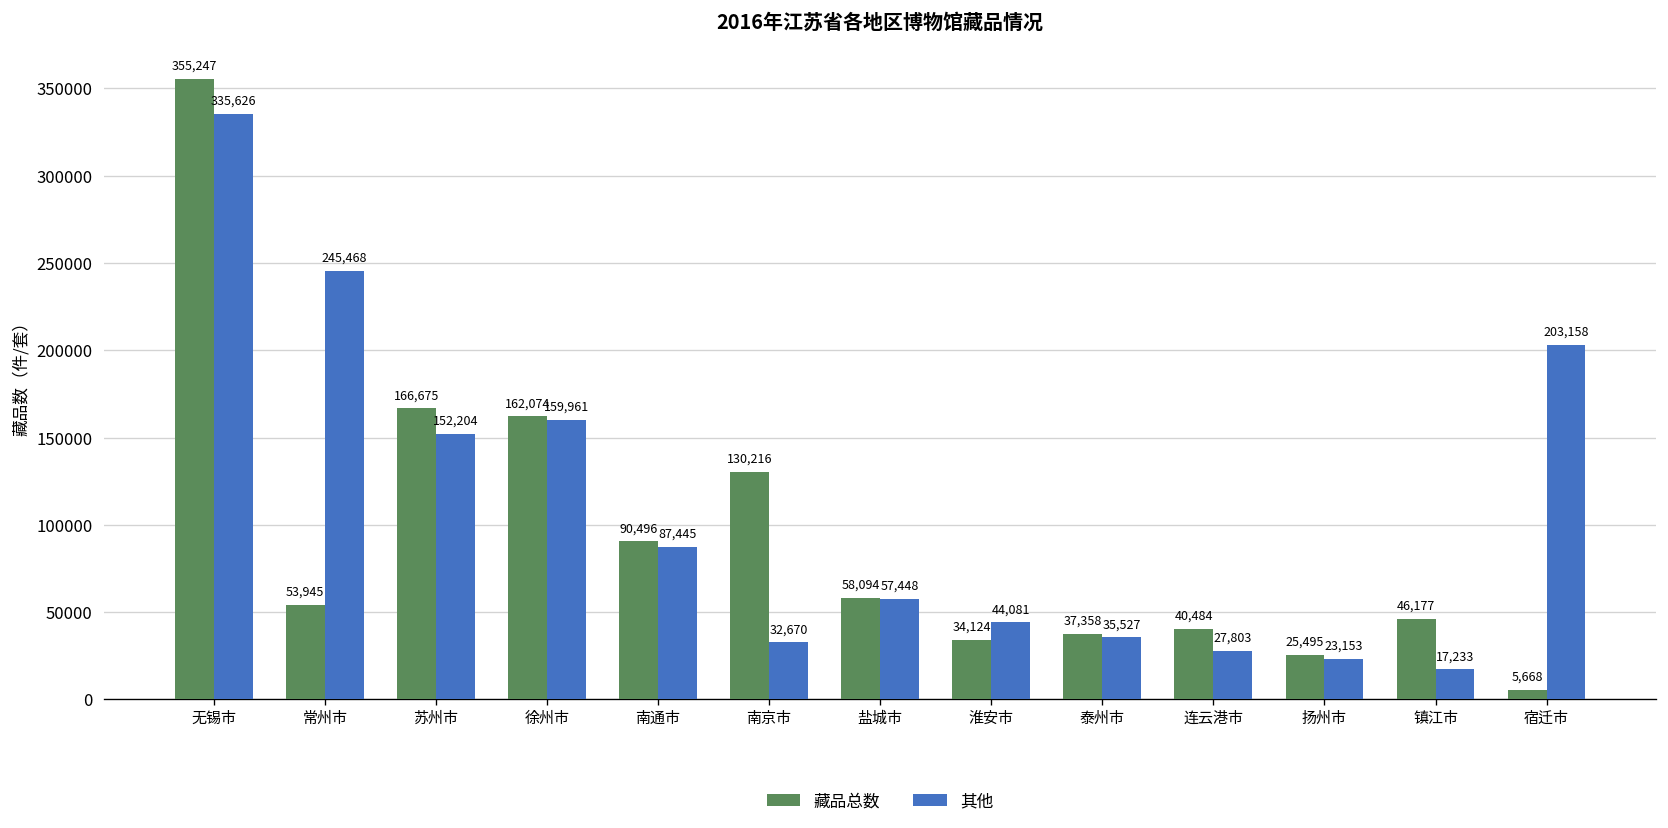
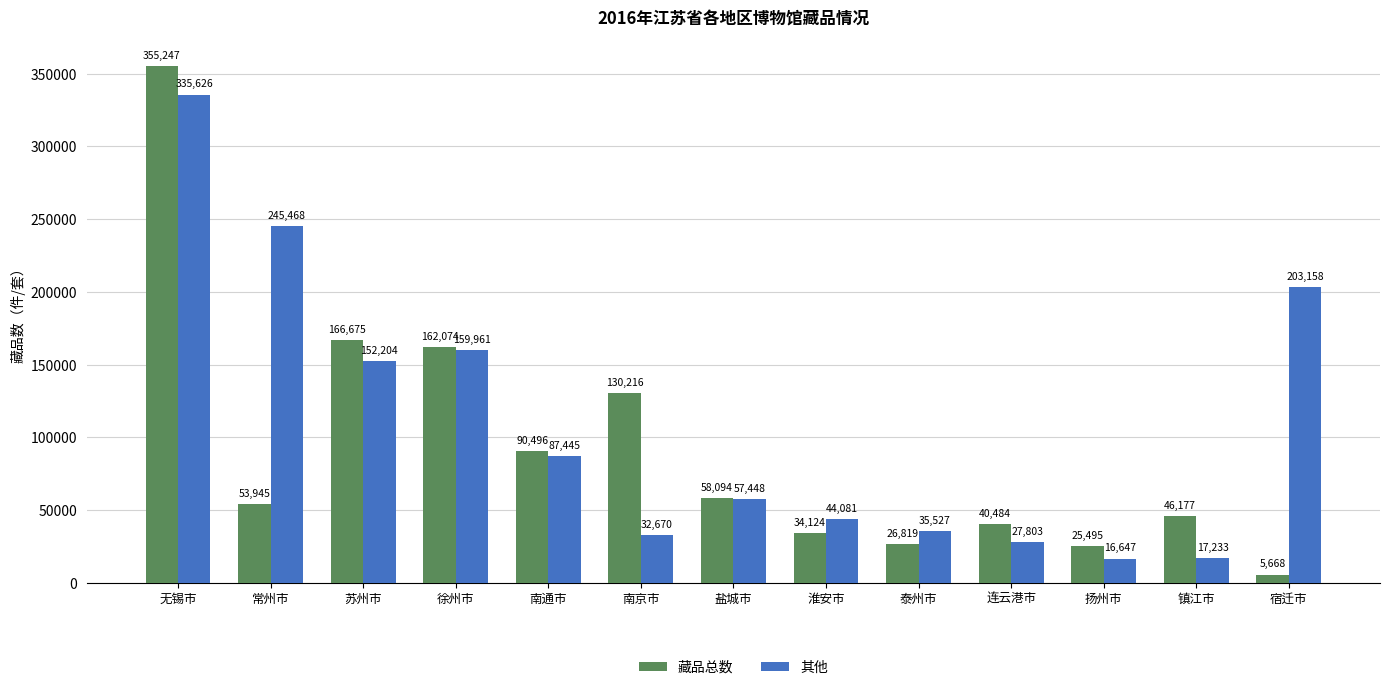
  {
    "藏品总数": {
      "无锡市": "355,247",
      "常州市": "53,945",
      "苏州市": "166,675",
      "徐州市": "162,074",
      "南通市": "90,496",
      "南京市": "130,216",
      "盐城市": "58,094",
      "淮安市": "34,124",
-     "泰州市": "37,358",
+     "泰州市": "26,819",
      "连云港市": "40,484",
      "扬州市": "25,495",
      "镇江市": "46,177",
      "宿迁市": "5,668"
    },
    "其他": {
      "无锡市": "335,626",
      "常州市": "245,468",
      "苏州市": "152,204",
      "徐州市": "159,961",
      "南通市": "87,445",
      "南京市": "32,670",
      "盐城市": "57,448",
      "淮安市": "44,081",
      "泰州市": "35,527",
      "连云港市": "27,803",
-     "扬州市": "23,153",
+     "扬州市": "16,647",
      "镇江市": "17,233",
      "宿迁市": "203,158"
    }
  }
